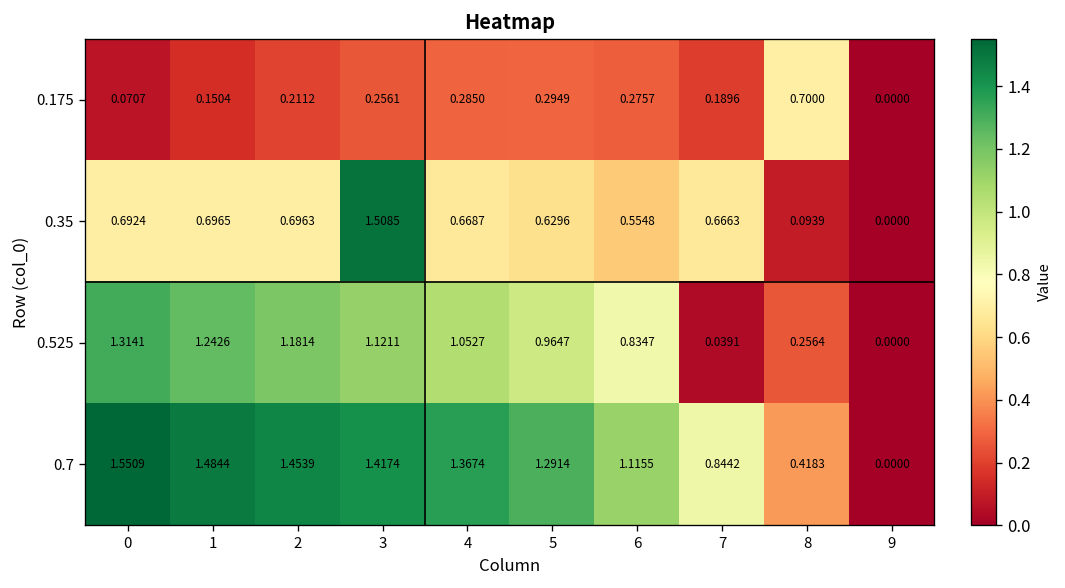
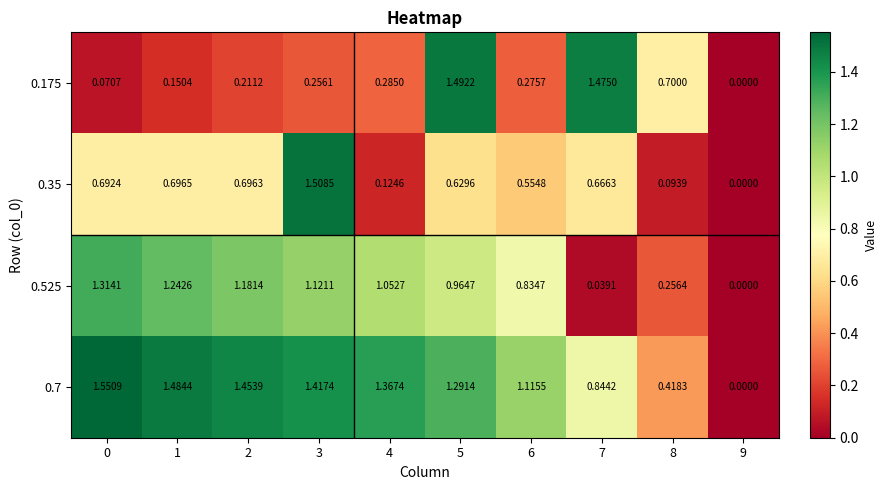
  {
    "0.175": {
      "0": 0.0707,
      "1": 0.1504,
      "2": 0.2112,
      "3": 0.2561,
      "4": 0.2850,
-     "5": 0.2949,
+     "5": 1.4922,
      "6": 0.2757,
-     "7": 0.1896,
+     "7": 1.4750,
      "8": 0.7000,
      "9": 0.0000
    },
    "0.35": {
      "0": 0.6924,
      "1": 0.6965,
      "2": 0.6963,
      "3": 1.5085,
-     "4": 0.6687,
+     "4": 0.1246,
      "5": 0.6296,
      "6": 0.5548,
      "7": 0.6663,
      "8": 0.0939,
      "9": 0.0000
    },
    "0.525": {
      "0": 1.3141,
      "1": 1.2426,
      "2": 1.1814,
      "3": 1.1211,
      "4": 1.0527,
      "5": 0.9647,
      "6": 0.8347,
      "7": 0.0391,
      "8": 0.2564,
      "9": 0.0000
    },
    "0.7": {
      "0": 1.5509,
      "1": 1.4844,
      "2": 1.4539,
      "3": 1.4174,
      "4": 1.3674,
      "5": 1.2914,
      "6": 1.1155,
      "7": 0.8442,
      "8": 0.4183,
      "9": 0.0000
    }
  }
